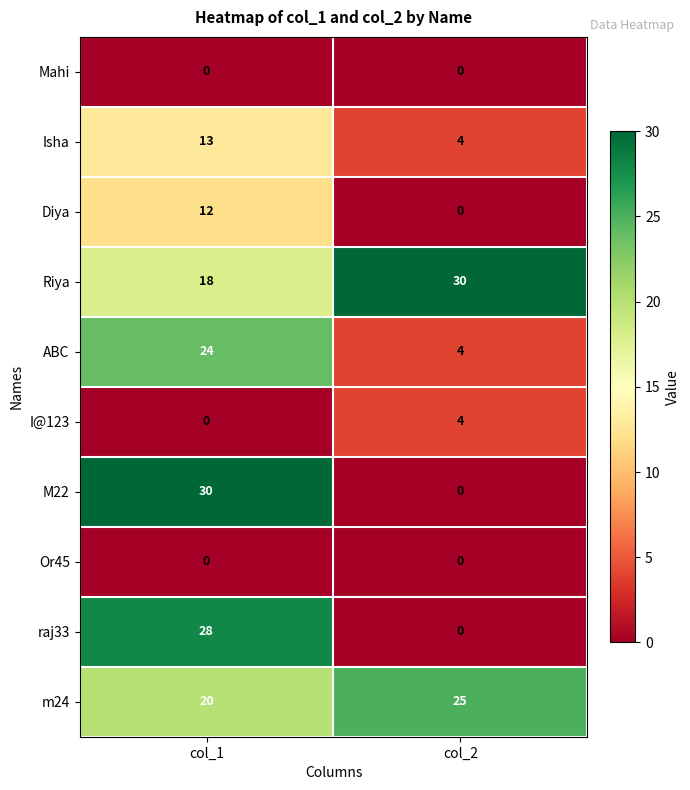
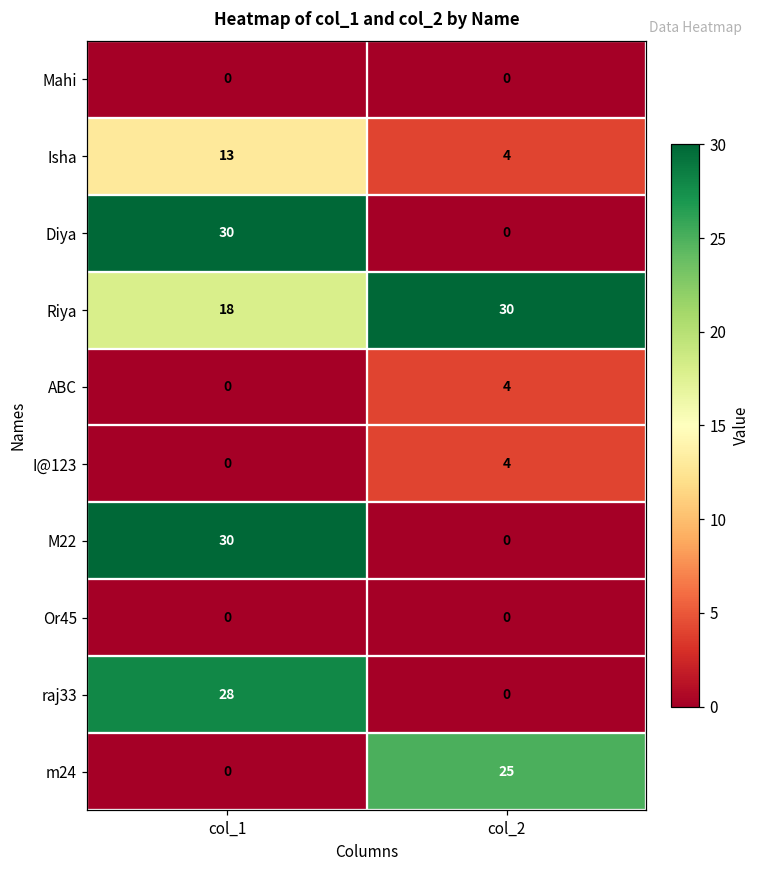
  {
    "Mahi": {
      "col_1": 0,
      "col_2": 0
    },
    "Isha": {
      "col_1": 13,
      "col_2": 4
    },
    "Diya": {
-     "col_1": 12,
+     "col_1": 30,
      "col_2": 0
    },
    "Riya": {
      "col_1": 18,
      "col_2": 30
    },
    "ABC": {
-     "col_1": 24,
+     "col_1": 0,
      "col_2": 4
    },
    "I@123": {
      "col_1": 0,
      "col_2": 4
    },
    "M22": {
      "col_1": 30,
      "col_2": 0
    },
    "Or45": {
      "col_1": 0,
      "col_2": 0
    },
    "raj33": {
      "col_1": 28,
      "col_2": 0
    },
    "m24": {
-     "col_1": 20,
+     "col_1": 0,
      "col_2": 25
    }
  }
